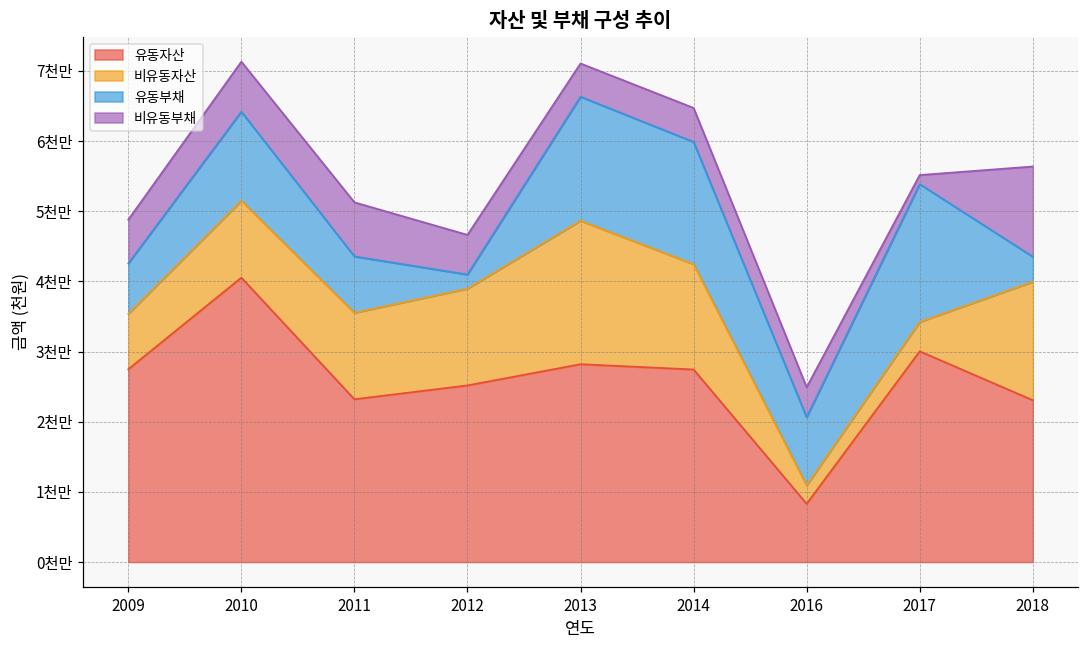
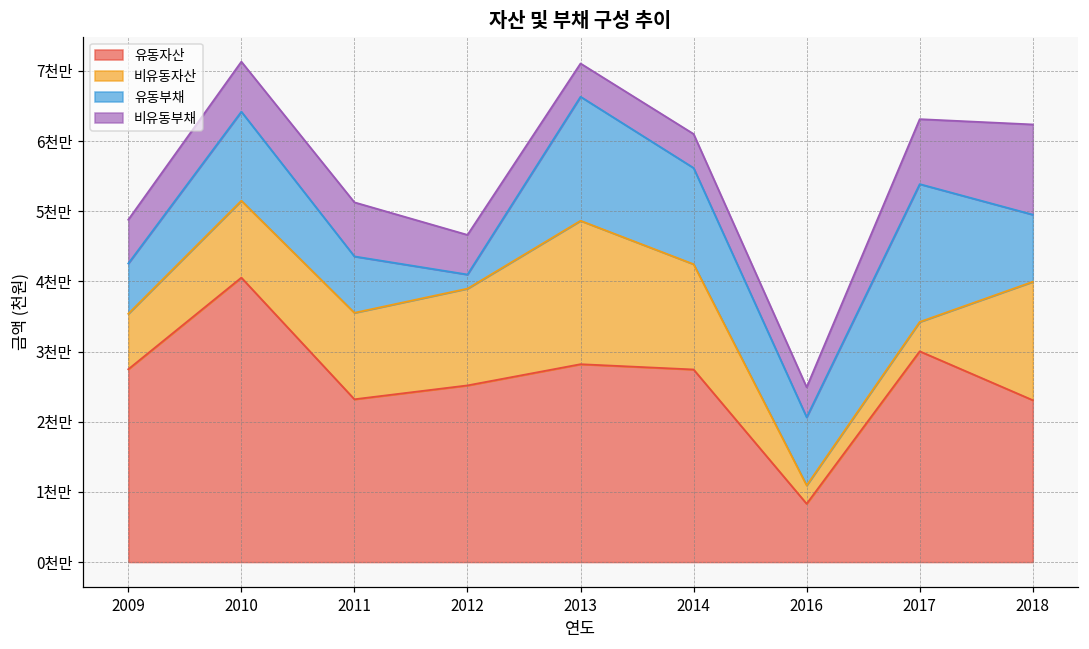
  {
    "유동자산": {
      "2009": "2.7천만",
      "2010": "4.1천만",
      "2011": "2.3천만",
      "2012": "2.5천만",
      "2013": "2.8천만",
      "2014": "2.7천만",
      "2016": "0.8천만",
      "2017": "3.0천만",
      "2018": "2.3천만"
    },
    "비유동자산": {
      "2009": "0.8천만",
      "2010": "1.1천만",
      "2011": "1.2천만",
      "2012": "1.4천만",
      "2013": "2.0천만",
      "2014": "1.5천만",
      "2016": "0.3천만",
      "2017": "0.4천만",
      "2018": "1.7천만"
    },
    "유동부채": {
      "2009": "0.7천만",
      "2010": "1.3천만",
      "2011": "0.8천만",
      "2012": "0.2천만",
      "2013": "1.8천만",
-     "2014": "1.7천만",
+     "2014": "1.4천만",
      "2016": "1.0천만",
      "2017": "2.0천만",
-     "2018": "0.4천만"
+     "2018": "1.0천만"
    },
    "비유동부채": {
      "2009": "0.6천만",
      "2010": "0.7천만",
      "2011": "0.8천만",
      "2012": "0.6천만",
      "2013": "0.5천만",
      "2014": "0.5천만",
      "2016": "0.4천만",
-     "2017": "0.1천만",
+     "2017": "0.9천만",
      "2018": "1.3천만"
    }
  }
